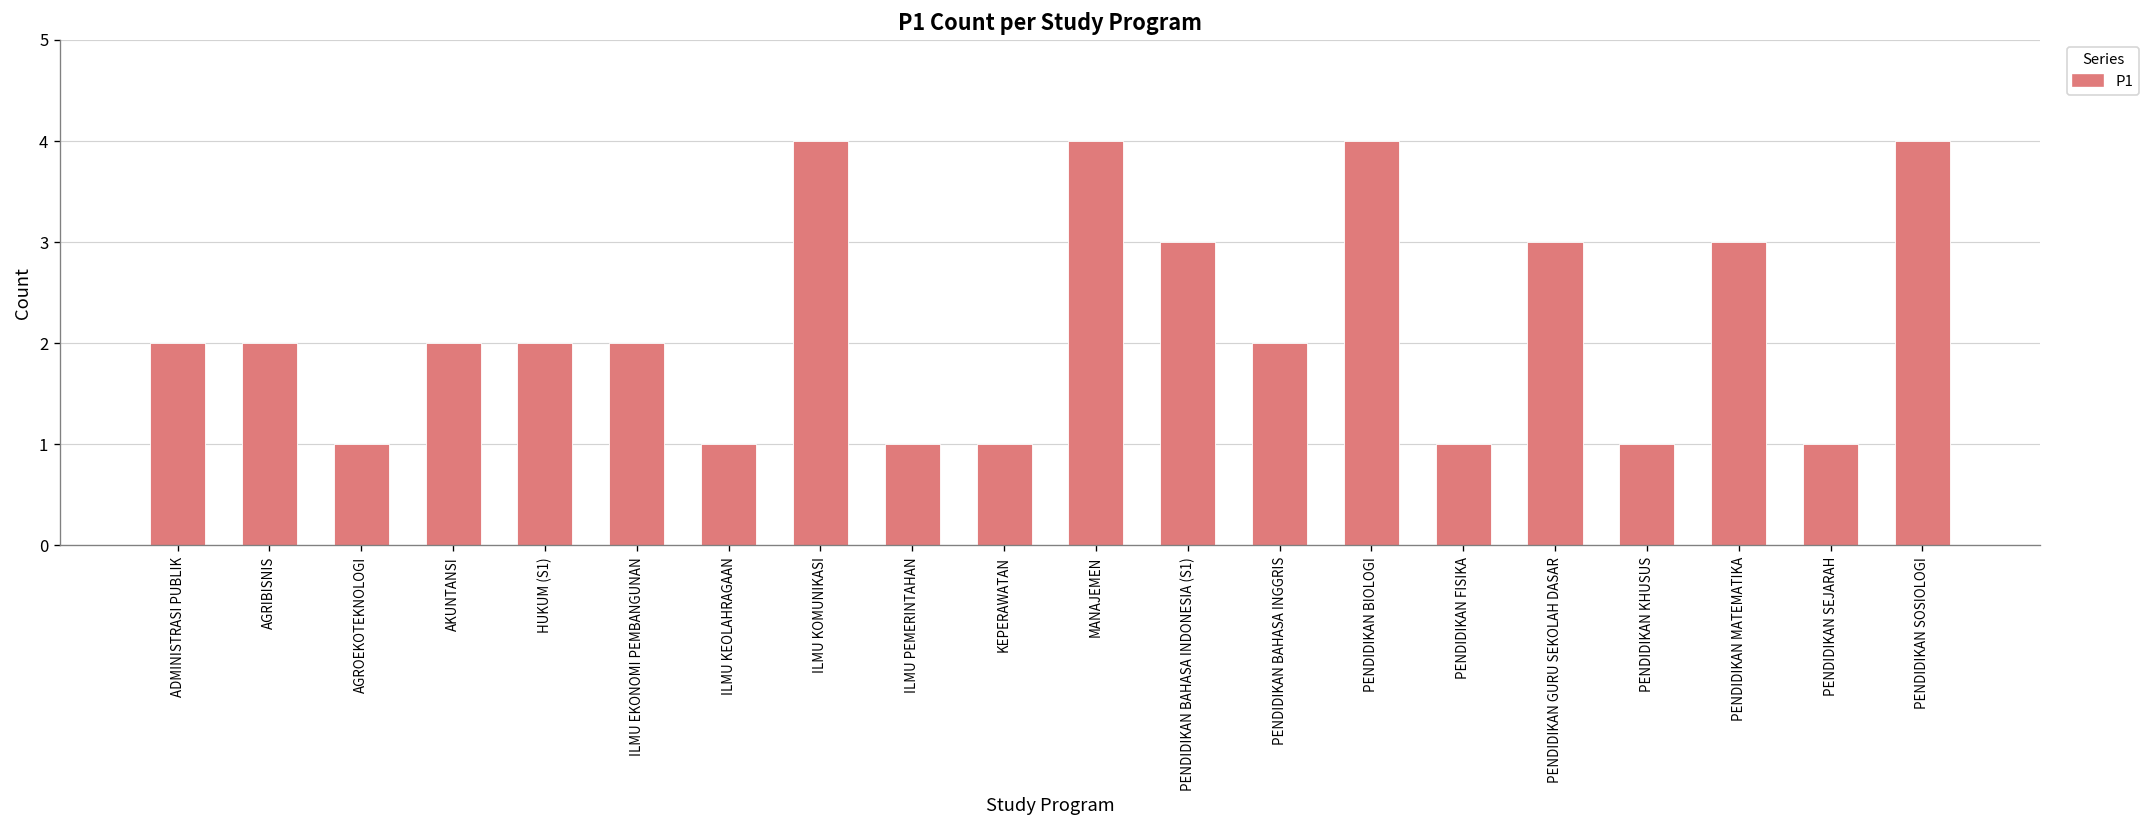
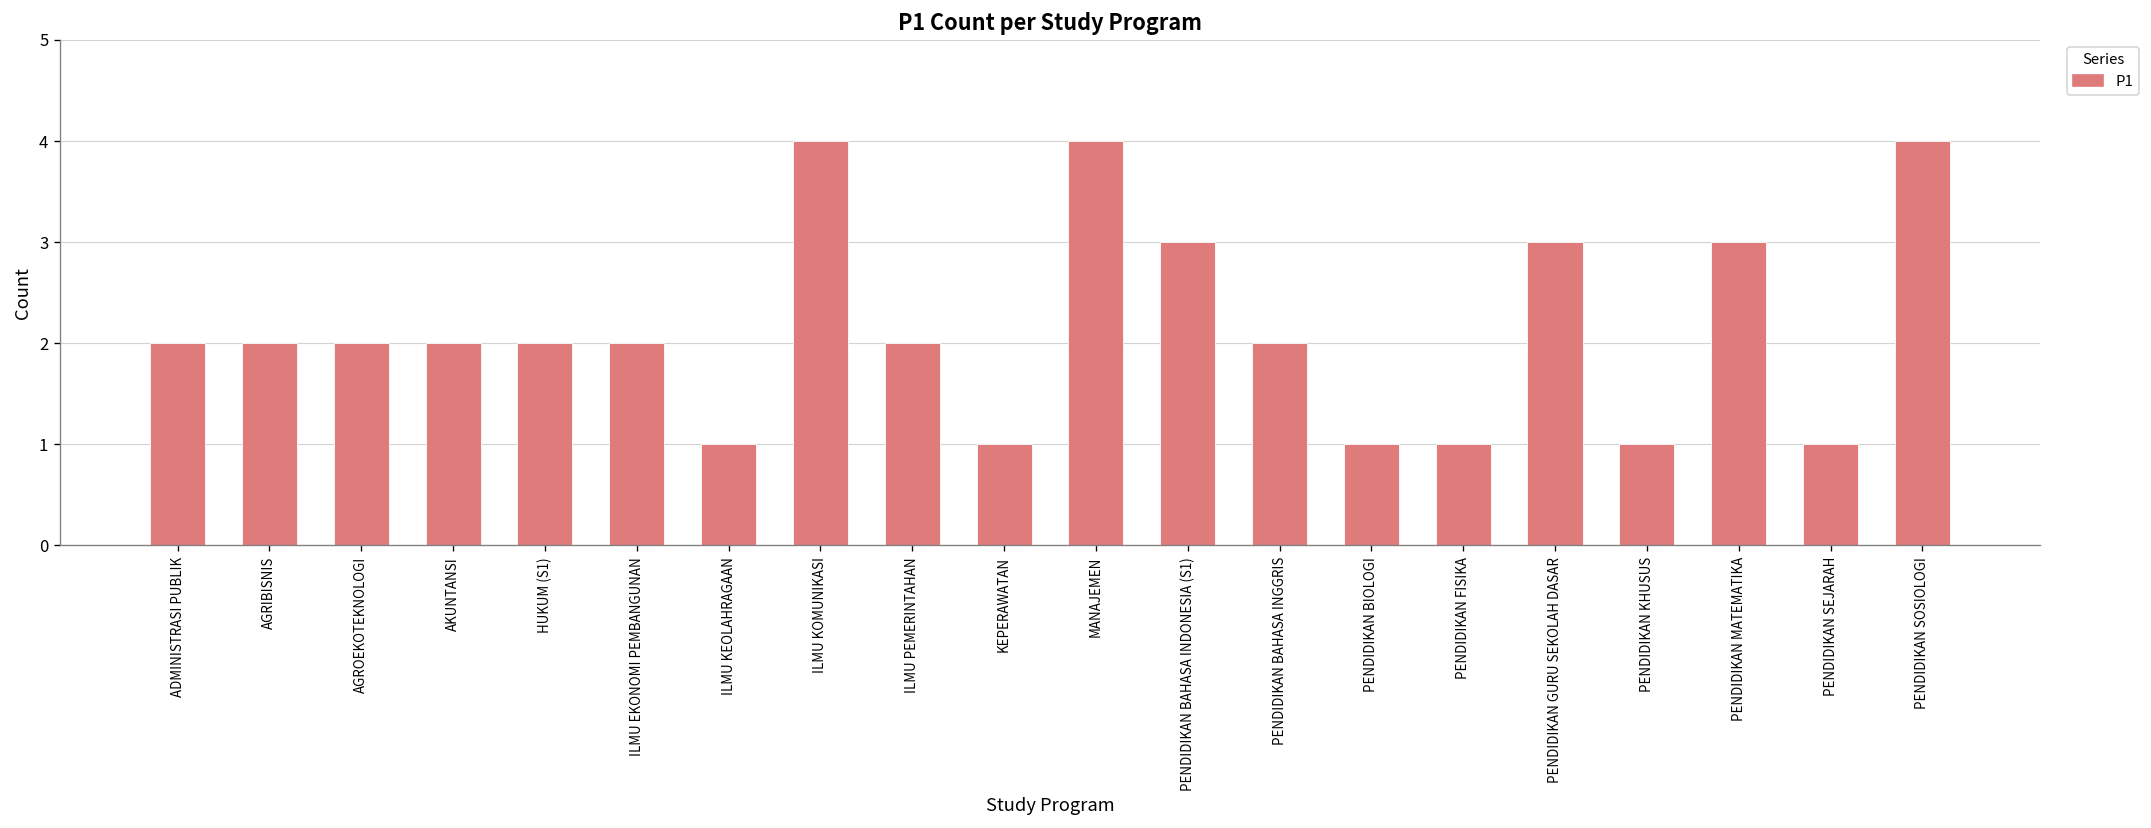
  {
    "ADMINISTRASI PUBLIK": 2,
    "AGRIBISNIS": 2,
-   "AGROEKOTEKNOLOGI": 1,
+   "AGROEKOTEKNOLOGI": 2,
    "AKUNTANSI": 2,
    "HUKUM (S1)": 2,
    "ILMU EKONOMI PEMBANGUNAN": 2,
    "ILMU KEOLAHRAGAAN": 1,
    "ILMU KOMUNIKASI": 4,
-   "ILMU PEMERINTAHAN": 1,
+   "ILMU PEMERINTAHAN": 2,
    "KEPERAWATAN": 1,
    "MANAJEMEN": 4,
    "PENDIDIKAN BAHASA INDONESIA (S1)": 3,
    "PENDIDIKAN BAHASA INGGRIS": 2,
-   "PENDIDIKAN BIOLOGI": 4,
+   "PENDIDIKAN BIOLOGI": 1,
    "PENDIDIKAN FISIKA": 1,
    "PENDIDIKAN GURU SEKOLAH DASAR": 3,
    "PENDIDIKAN KHUSUS": 1,
    "PENDIDIKAN MATEMATIKA": 3,
    "PENDIDIKAN SEJARAH": 1,
    "PENDIDIKAN SOSIOLOGI": 4
  }
